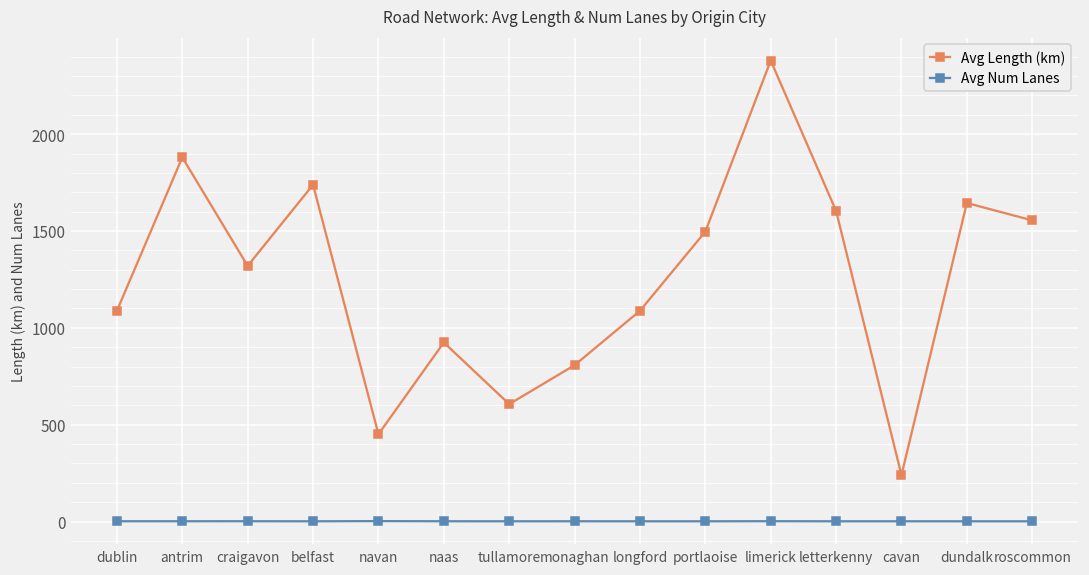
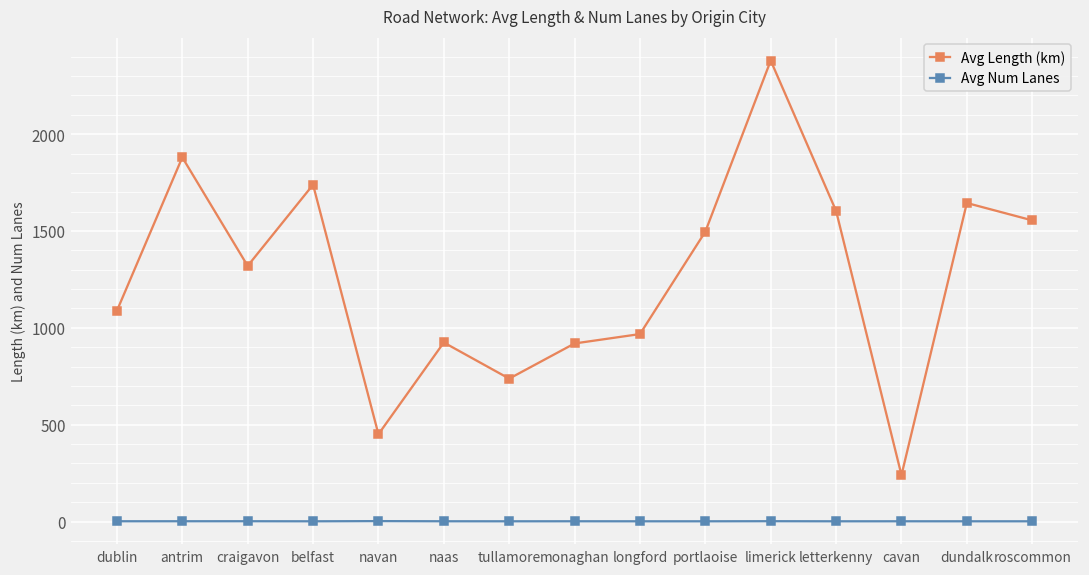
  {
    "Avg Length (km)": {
      "dublin": 1090,
      "antrim": 1880,
      "craigavon": 1320,
      "belfast": 1740,
      "navan": 450,
      "naas": 920,
-     "tullamore": 610,
-     "monaghan": 810,
-     "longford": 1090,
+     "tullamore": 740,
+     "monaghan": 920,
+     "longford": 970,
      "portlaoise": 1500,
      "limerick": 2380,
      "letterkenny": 1600,
      "cavan": 240,
      "dundalk": 1640,
      "roscommon": 1550
    },
    "Avg Num Lanes": {
      "dublin": 0,
      "antrim": 0,
      "craigavon": 0,
      "belfast": 0,
      "navan": 0,
      "naas": 0,
      "tullamore": 0,
      "monaghan": 0,
      "longford": 0,
      "portlaoise": 0,
      "limerick": 0,
      "letterkenny": 0,
      "cavan": 0,
      "dundalk": 0,
      "roscommon": 0
    }
  }
